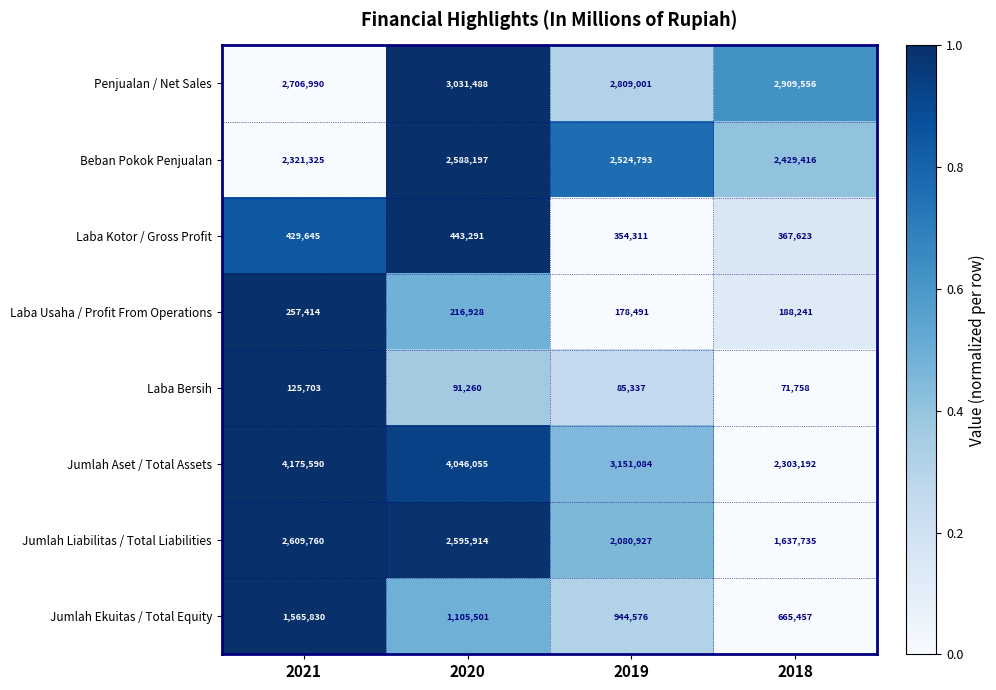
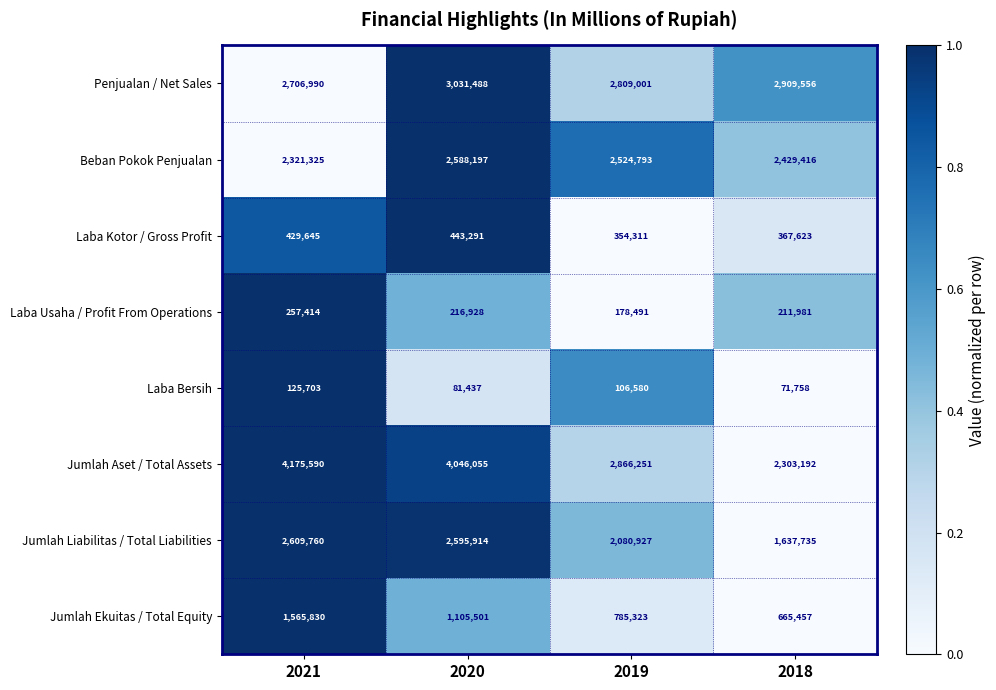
  {
    "Penjualan / Net Sales": {
      "2021": "2,706,990",
      "2020": "3,031,488",
      "2019": "2,809,001",
      "2018": "2,909,556"
    },
    "Beban Pokok Penjualan": {
      "2021": "2,321,325",
      "2020": "2,588,197",
      "2019": "2,524,793",
      "2018": "2,429,416"
    },
    "Laba Kotor / Gross Profit": {
      "2021": "429,645",
      "2020": "443,291",
      "2019": "354,311",
      "2018": "367,623"
    },
    "Laba Usaha / Profit From Operations": {
      "2021": "257,414",
      "2020": "216,928",
      "2019": "178,491",
-     "2018": "188,241"
+     "2018": "211,981"
    },
    "Laba Bersih": {
      "2021": "125,703",
-     "2020": "91,260",
-     "2019": "85,337",
+     "2020": "81,437",
+     "2019": "106,580",
      "2018": "71,758"
    },
    "Jumlah Aset / Total Assets": {
      "2021": "4,175,590",
      "2020": "4,046,055",
-     "2019": "3,151,084",
+     "2019": "2,866,251",
      "2018": "2,303,192"
    },
    "Jumlah Liabilitas / Total Liabilities": {
      "2021": "2,609,760",
      "2020": "2,595,914",
      "2019": "2,080,927",
      "2018": "1,637,735"
    },
    "Jumlah Ekuitas / Total Equity": {
      "2021": "1,565,830",
      "2020": "1,105,501",
-     "2019": "944,576",
+     "2019": "785,323",
      "2018": "665,457"
    }
  }
